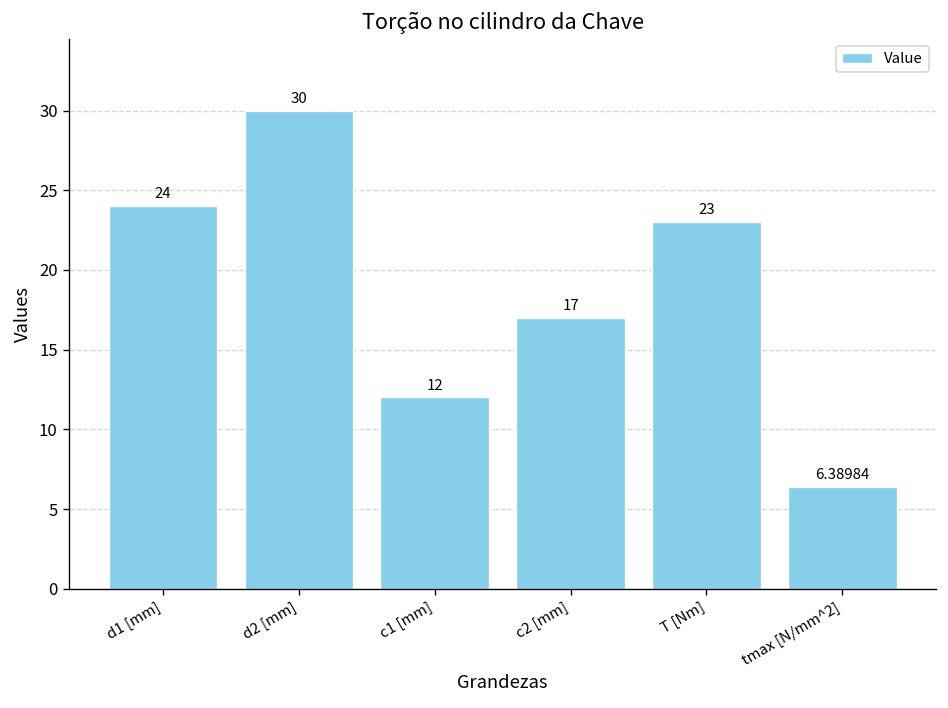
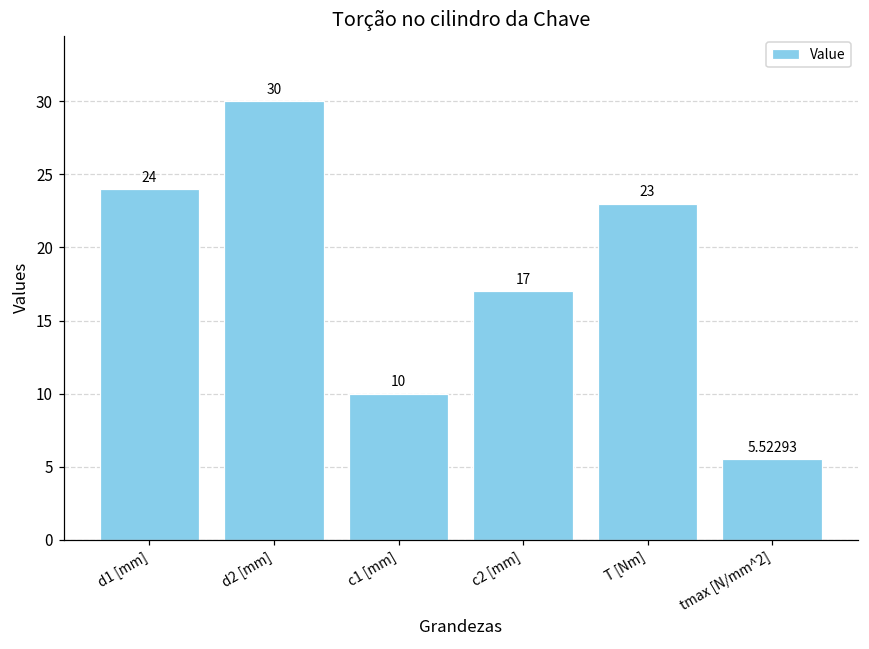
  {
    "d1 [mm]": 24,
    "d2 [mm]": 30,
-   "c1 [mm]": 12,
+   "c1 [mm]": 10,
    "c2 [mm]": 17,
    "T [Nm]": 23,
-   "tmax [N/mm^2]": 6.38984
+   "tmax [N/mm^2]": 5.52293
  }
